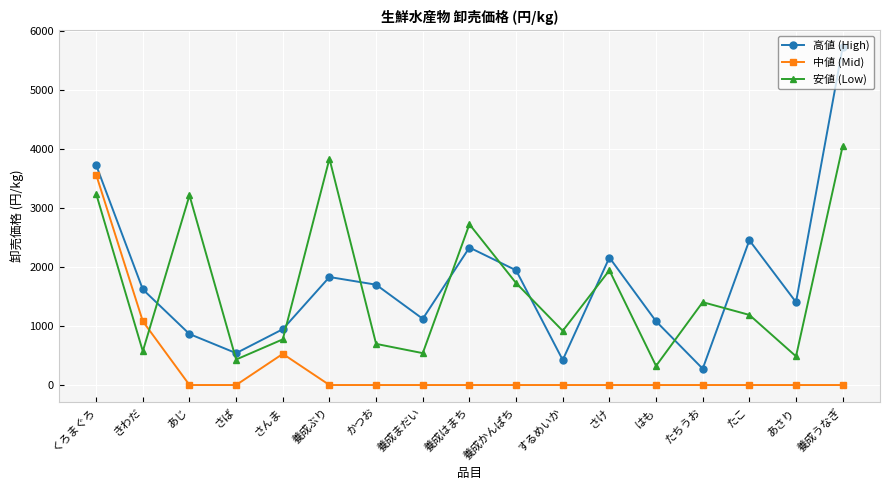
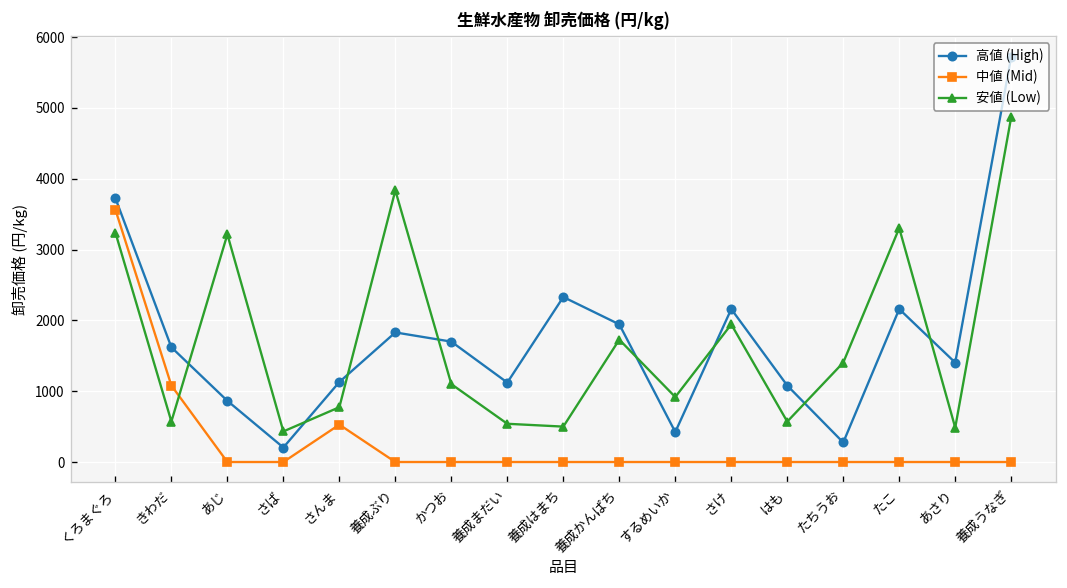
  {
    "高値 (High)": {
      "くろまぐろ": 3700,
      "きわだ": 1600,
      "あじ": 900,
-     "さば": 500,
-     "さんま": 900,
+     "さば": 200,
+     "さんま": 1100,
      "養成ぶり": 1800,
      "かつお": 1700,
      "養成まだい": 1100,
      "養成はまち": 2300,
      "養成かんぱち": 1900,
      "するめいか": 400,
      "さけ": 2200,
      "はも": 1100,
      "たちうお": 300,
-     "たこ": 2500,
+     "たこ": 2200,
      "あさり": 1400
    },
    "中値 (Mid)": {
      "くろまぐろ": 3600,
      "きわだ": 1100,
      "あじ": 0,
      "さば": 0,
      "さんま": 500,
      "養成ぶり": 0,
      "かつお": 0,
      "養成まだい": 0,
      "養成はまち": 0,
      "養成かんぱち": 0,
      "するめいか": 0,
      "さけ": 0,
      "はも": 0,
      "たちうお": 0,
      "たこ": 0,
      "あさり": 0,
      "養成うなぎ": 0
    },
    "安値 (Low)": {
      "くろまぐろ": 3200,
      "きわだ": 600,
      "あじ": 3200,
      "さば": 400,
      "さんま": 800,
      "養成ぶり": 3800,
-     "かつお": 700,
+     "かつお": 1100,
      "養成まだい": 500,
-     "養成はまち": 2700,
+     "養成はまち": 500,
      "養成かんぱち": 1700,
      "するめいか": 900,
      "さけ": 1900,
-     "はも": 300,
+     "はも": 600,
      "たちうお": 1400,
-     "たこ": 1200,
+     "たこ": 3300,
      "あさり": 500,
-     "養成うなぎ": 4100
+     "養成うなぎ": 4900
    }
  }
